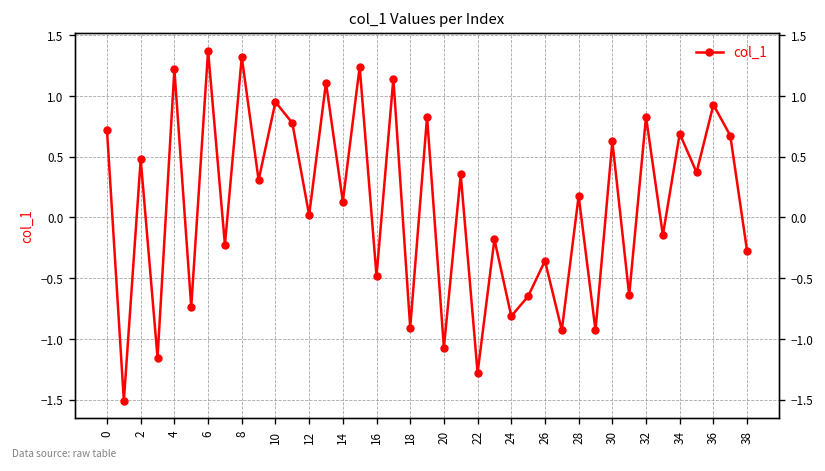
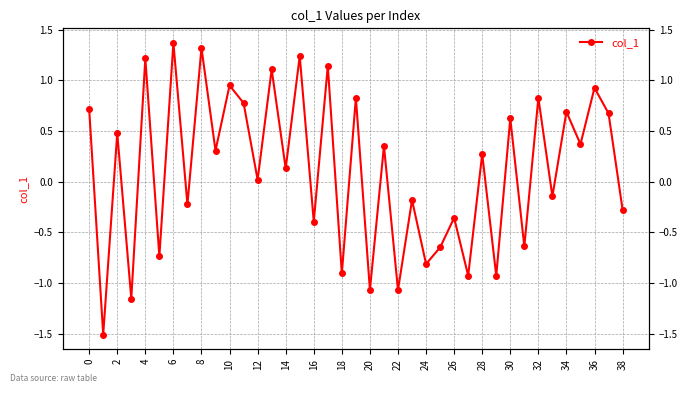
  {
    "0": 0.72,
    "2": 0.48,
    "4": 1.22,
    "6": 1.37,
    "8": 1.32,
    "10": 0.95,
    "12": 0.02,
    "14": 0.13,
-   "16": -0.48,
+   "16": -0.39,
    "18": -0.91,
    "20": -1.07,
-   "22": -1.28,
+   "22": -1.07,
    "24": -0.81,
    "26": -0.36,
-   "28": 0.18,
+   "28": 0.27,
    "30": 0.63,
    "32": 0.83,
    "34": 0.69,
    "36": 0.93,
    "38": -0.28
  }
